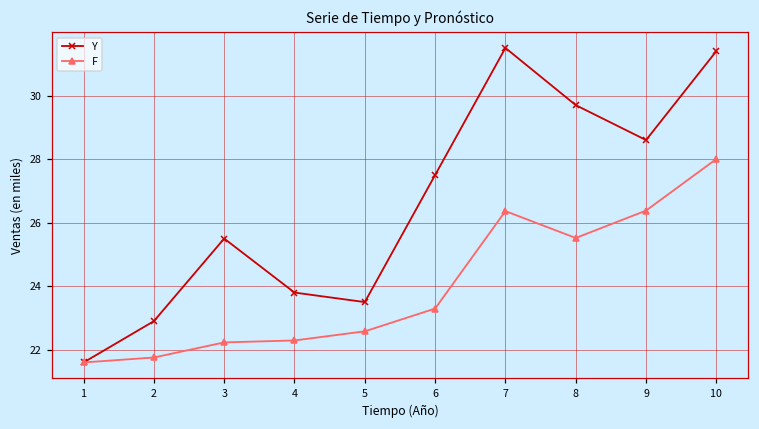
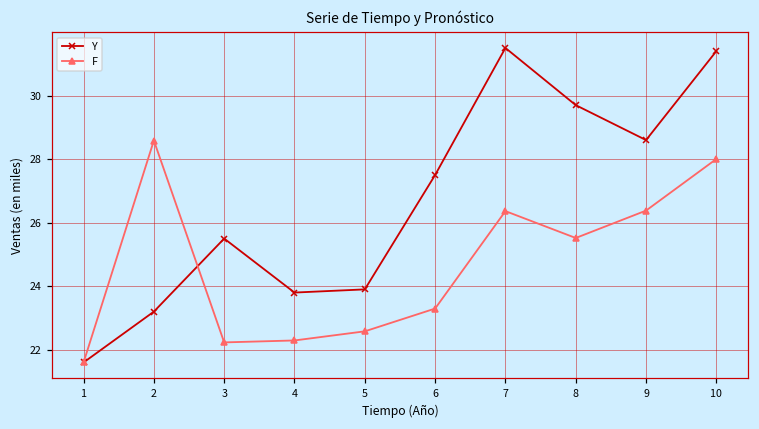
  {
    "Y": {
-     "2": 22.9,
+     "2": 23.2,
      "3": 25.5,
      "4": 23.8,
-     "5": 23.5,
+     "5": 23.9,
      "6": 27.5,
      "7": 31.5,
      "8": 29.7,
      "9": 28.6,
      "10": 31.4
    },
    "F": {
-     "2": 21.8,
+     "2": 28.6,
      "3": 22.2,
      "4": 22.3,
      "5": 22.6,
      "6": 23.3,
      "7": 26.4,
      "8": 25.5,
      "9": 26.4,
      "10": 28.0
    }
  }
